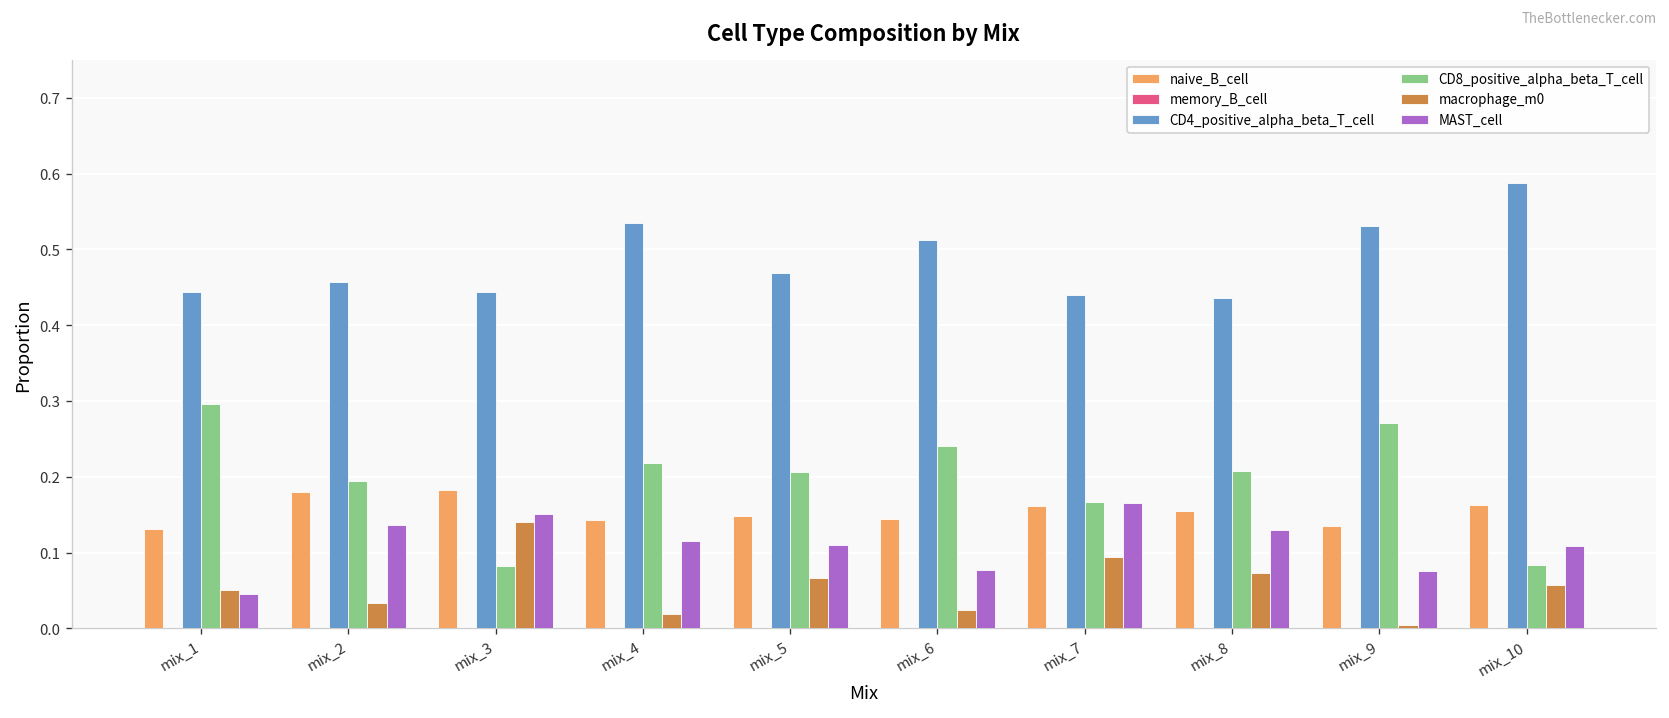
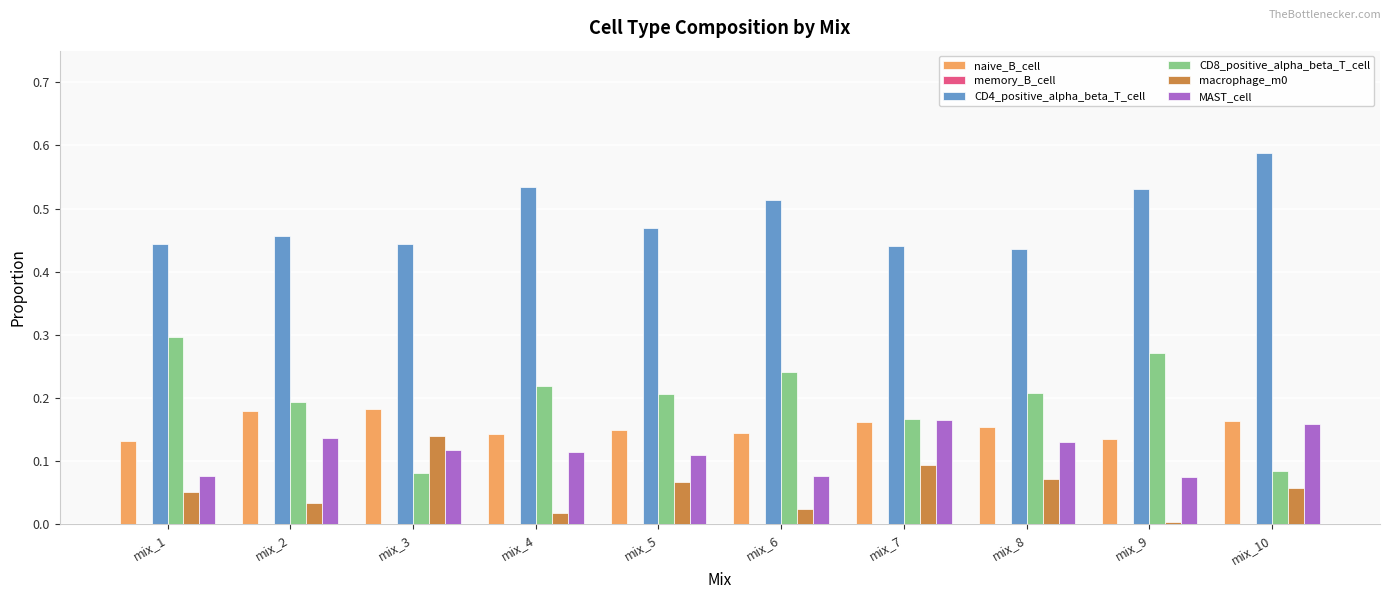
  {
    "memory_B_cell": {
      "mix_1": 0.00,
      "mix_2": 0.00,
      "mix_3": 0.00,
      "mix_4": 0.00,
      "mix_5": 0.00,
      "mix_6": 0.00,
      "mix_7": 0.00,
      "mix_8": 0.00,
      "mix_9": 0.00,
      "mix_10": 0.00
    },
    "CD4_positive_alpha_beta_T_cell": {
      "mix_1": 0.44,
      "mix_2": 0.46,
      "mix_3": 0.44,
      "mix_4": 0.53,
      "mix_5": 0.47,
      "mix_6": 0.51,
      "mix_7": 0.44,
      "mix_8": 0.44,
      "mix_9": 0.53,
      "mix_10": 0.59
    },
    "CD8_positive_alpha_beta_T_cell": {
      "mix_1": 0.30,
      "mix_2": 0.19,
      "mix_3": 0.08,
      "mix_4": 0.22,
      "mix_5": 0.21,
      "mix_6": 0.24,
      "mix_7": 0.17,
      "mix_8": 0.21,
      "mix_9": 0.27,
      "mix_10": 0.08
    },
    "MAST_cell": {
-     "mix_1": 0.05,
+     "mix_1": 0.08,
      "mix_2": 0.14,
-     "mix_3": 0.15,
+     "mix_3": 0.12,
      "mix_4": 0.11,
      "mix_5": 0.11,
      "mix_6": 0.08,
      "mix_7": 0.17,
      "mix_8": 0.13,
      "mix_9": 0.08,
-     "mix_10": 0.11
+     "mix_10": 0.16
    }
  }
